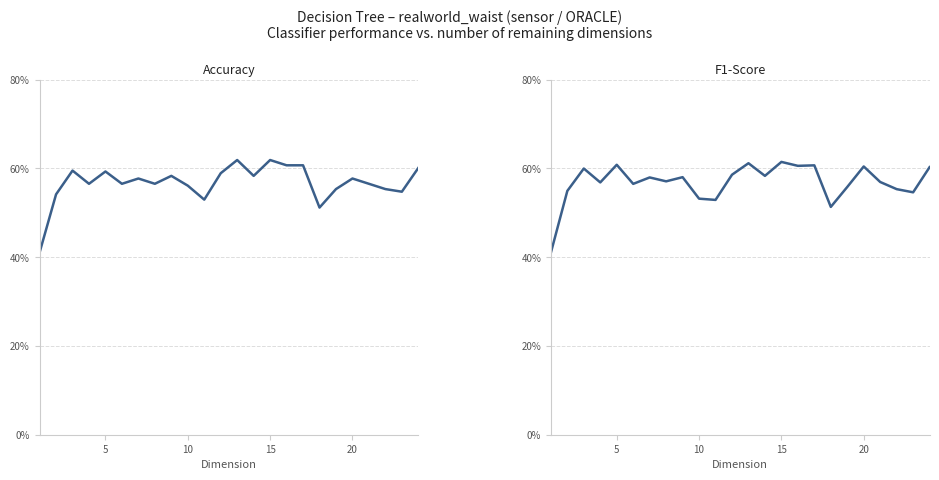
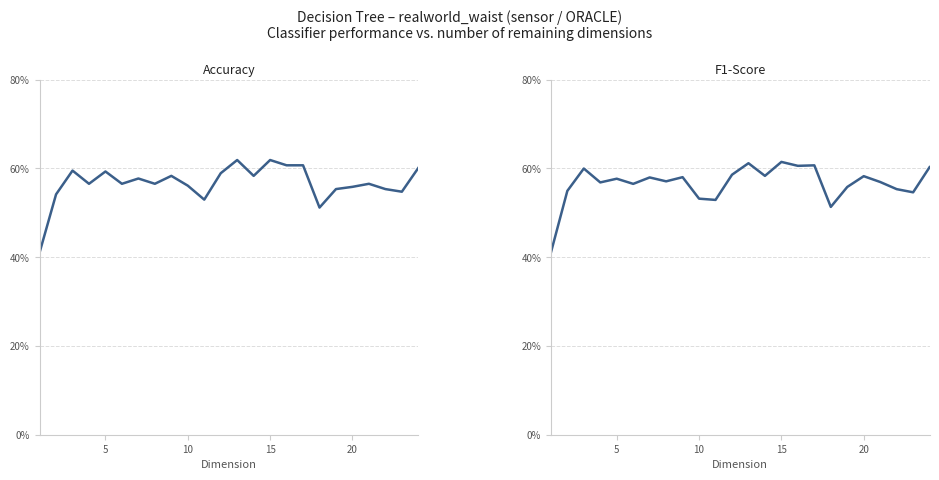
  {
    "Accuracy": {
      "5": "59%",
      "10": "56%",
      "15": "62%",
-     "20": "58%"
+     "20": "56%"
    },
    "F1-Score": {
-     "5": "61%",
+     "5": "58%",
      "10": "53%",
      "15": "61%",
-     "20": "60%"
+     "20": "58%"
    }
  }
